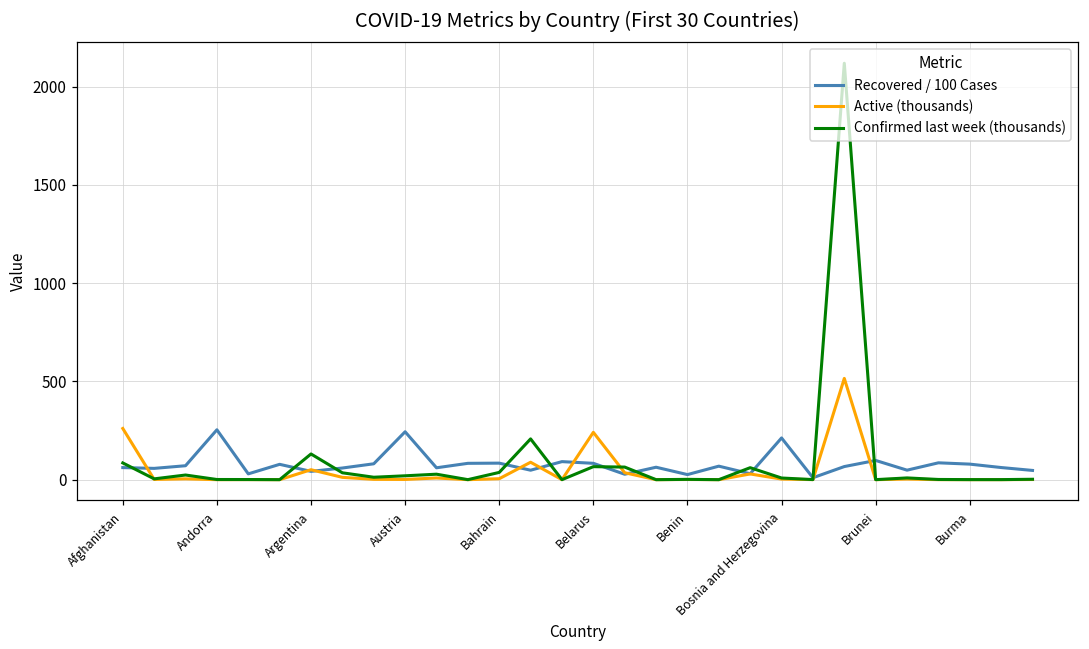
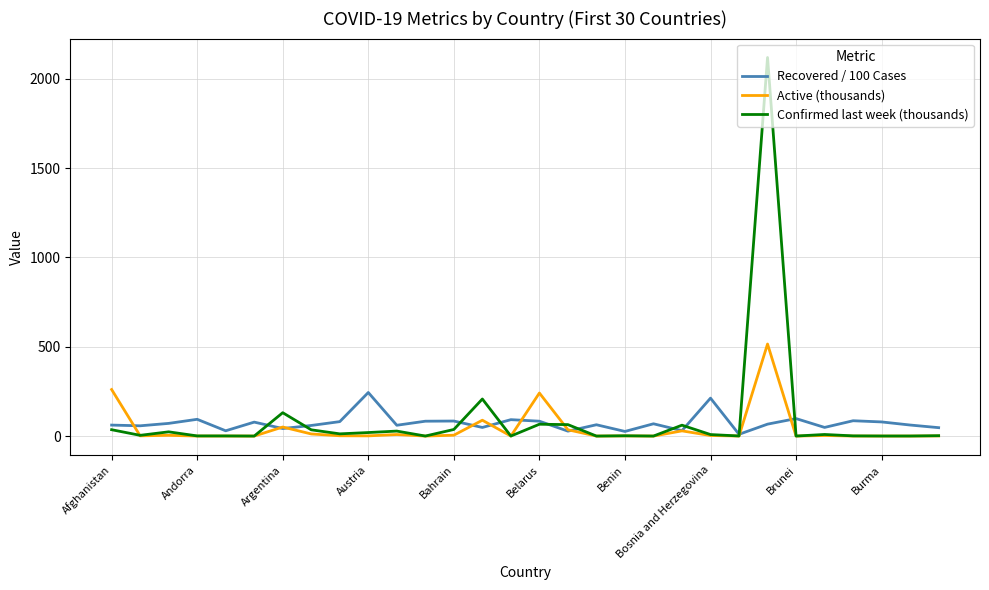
  {
    "Recovered / 100 Cases": {
      "Afghanistan": 60,
-     "Andorra": 250,
+     "Andorra": 90,
      "Austria": 240,
      "Bahrain": 80,
      "Belarus": 80,
      "Benin": 30,
      "Bosnia and Herzegovina": 210,
      "Brunei": 100,
      "Burma": 80
    },
    "Active (thousands)": {
      "Afghanistan": 260,
      "Austria": 0,
      "Bahrain": 0,
      "Belarus": 240
    },
    "Confirmed last week (thousands)": {
-     "Afghanistan": 90,
+     "Afghanistan": 40,
      "Argentina": 130,
      "Austria": 20,
      "Bahrain": 40,
      "Belarus": 70
    }
  }
